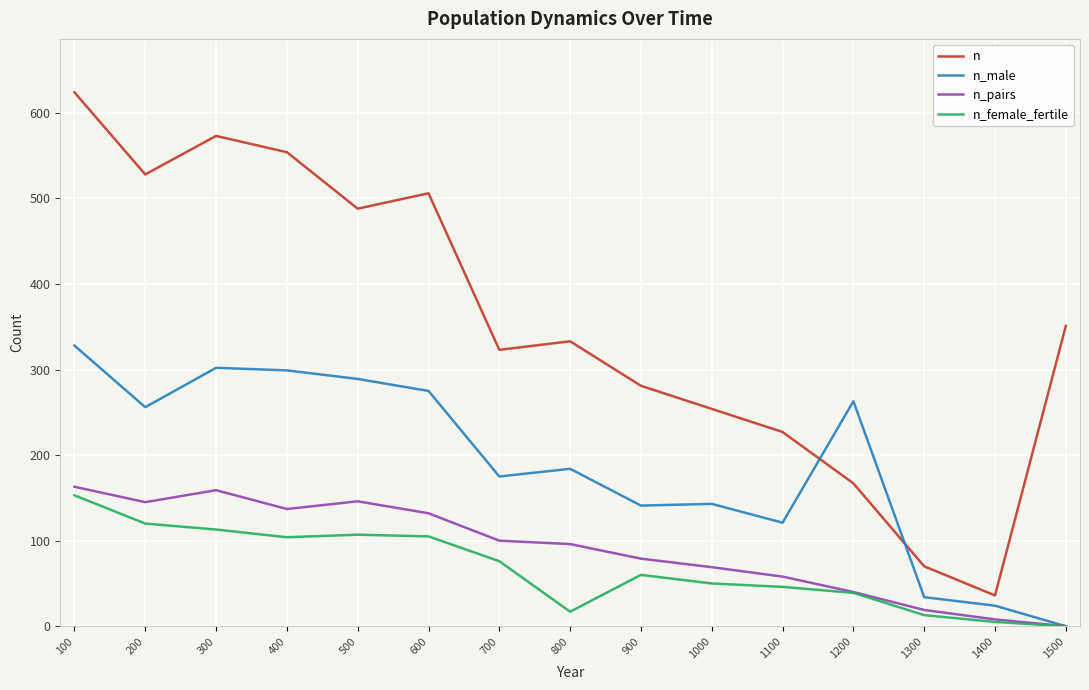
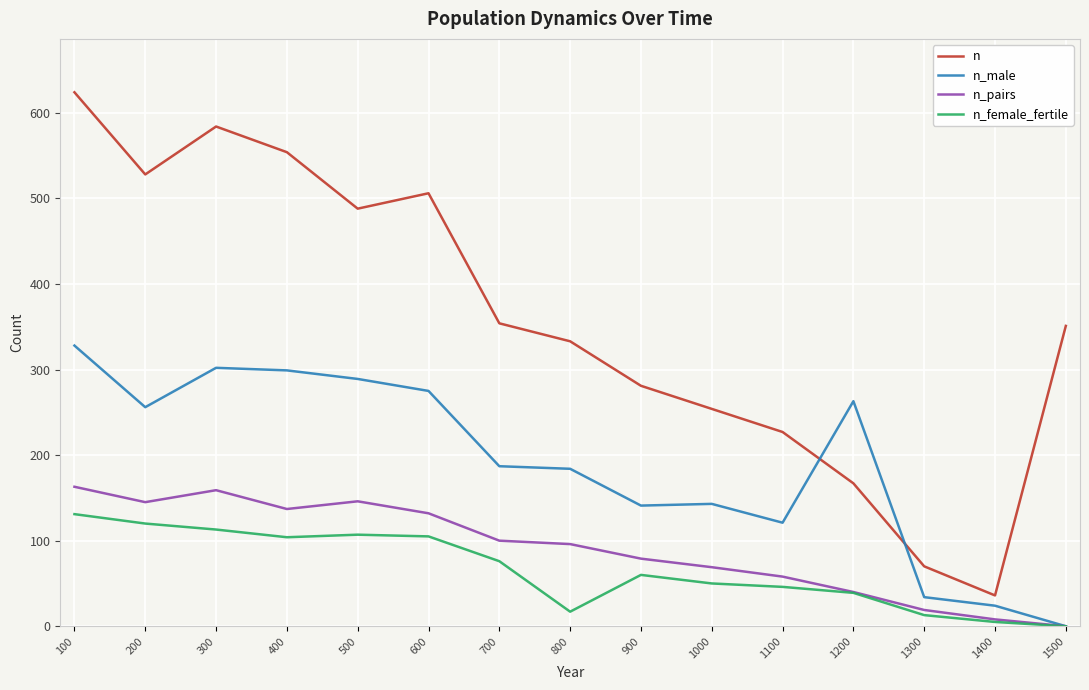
  {
    "n": {
      "100": 620,
      "200": 530,
-     "300": 570,
+     "300": 580,
      "400": 550,
      "500": 490,
      "600": 510,
-     "700": 320,
+     "700": 350,
      "800": 330,
      "900": 280,
      "1000": 250,
      "1100": 230,
      "1200": 170,
      "1300": 70,
      "1400": 40,
      "1500": 350
    },
    "n_male": {
      "100": 330,
      "200": 260,
      "300": 300,
      "400": 300,
      "500": 290,
      "600": 280,
-     "700": 180,
+     "700": 190,
      "800": 180,
      "900": 140,
      "1000": 140,
      "1100": 120,
      "1200": 260,
      "1300": 30,
      "1400": 20
    },
    "n_pairs": {
      "100": 160,
      "200": 150,
      "300": 160,
      "400": 140,
      "500": 150,
      "600": 130,
      "700": 100,
      "800": 100,
      "900": 80,
      "1000": 70,
      "1100": 60,
      "1300": 20,
      "1400": 10
    },
    "n_female_fertile": {
-     "100": 150,
+     "100": 130,
      "200": 120,
      "300": 110,
      "400": 100,
      "500": 110,
      "600": 110,
      "700": 80,
      "800": 20,
      "900": 60,
      "1000": 50,
      "1100": 50,
      "1300": 10,
      "1400": 10
    }
  }
